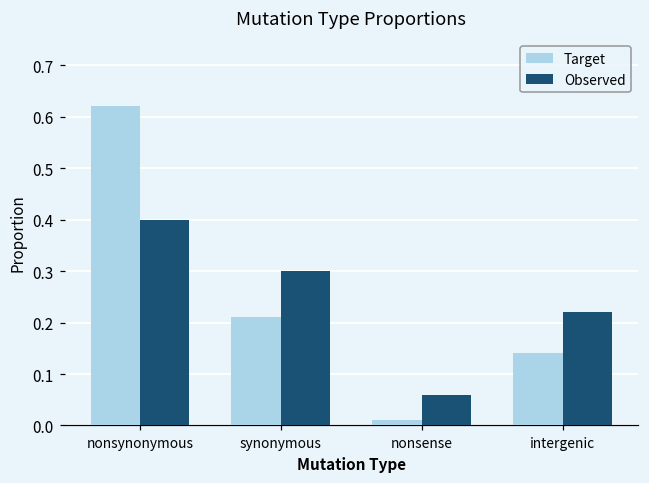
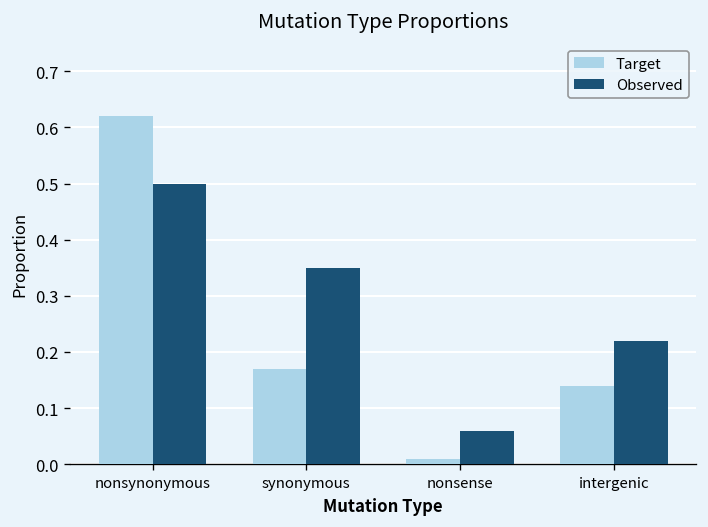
  {
    "Target": {
      "nonsynonymous": 0.62,
-     "synonymous": 0.21,
+     "synonymous": 0.17,
      "nonsense": 0.01,
      "intergenic": 0.14
    },
    "Observed": {
-     "nonsynonymous": 0.4,
-     "synonymous": 0.30,
+     "nonsynonymous": 0.5,
+     "synonymous": 0.35,
      "nonsense": 0.06,
      "intergenic": 0.22
    }
  }
